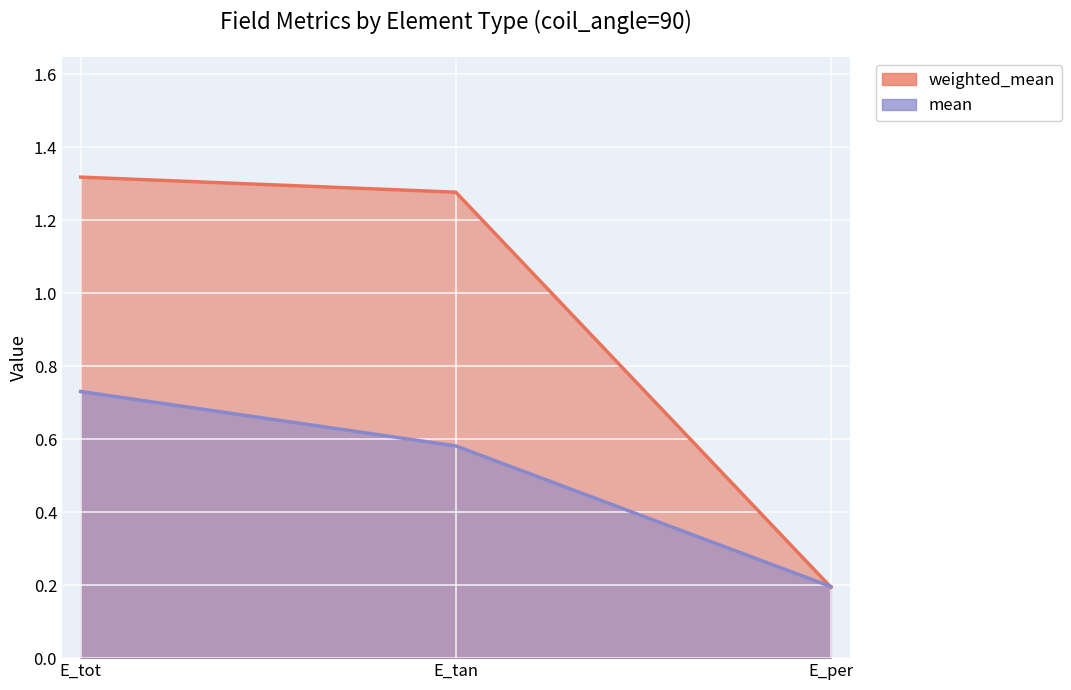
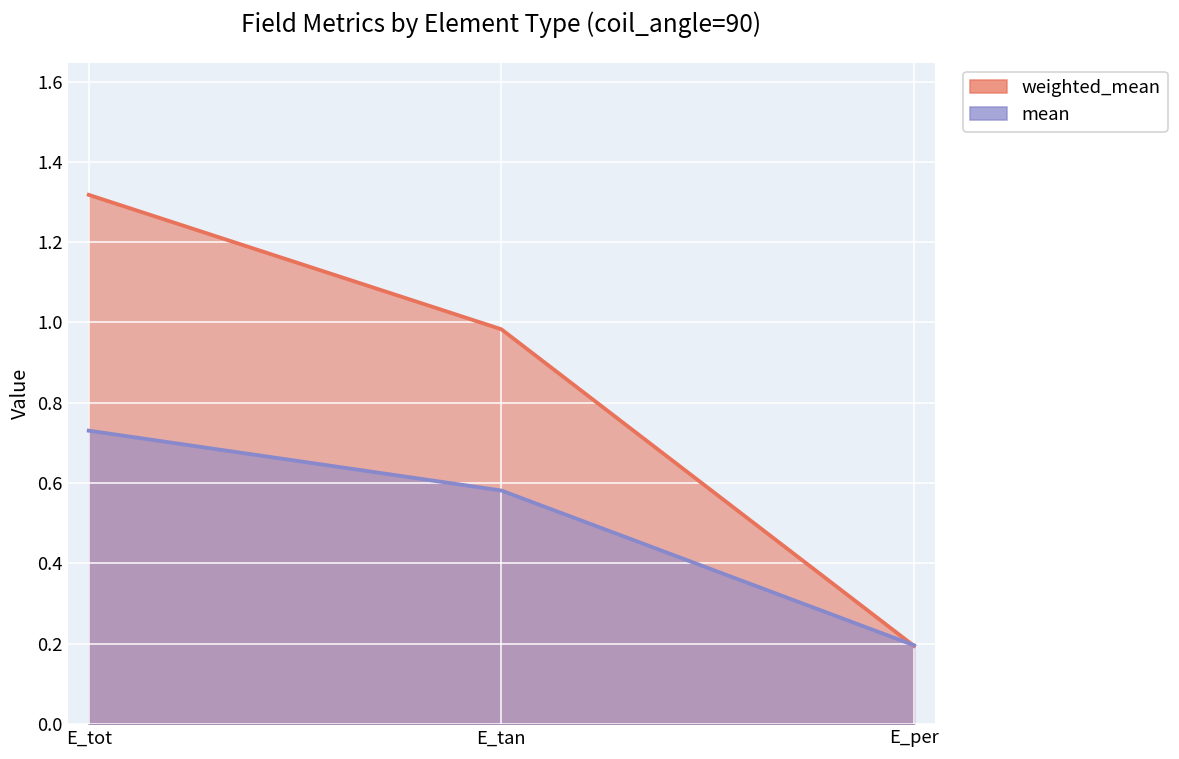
  {
    "weighted_mean": {
      "E_tot": 1.32,
-     "E_tan": 1.28
+     "E_tan": 0.98
    },
    "mean": {
      "E_tot": 0.73,
      "E_tan": 0.58
    }
  }
